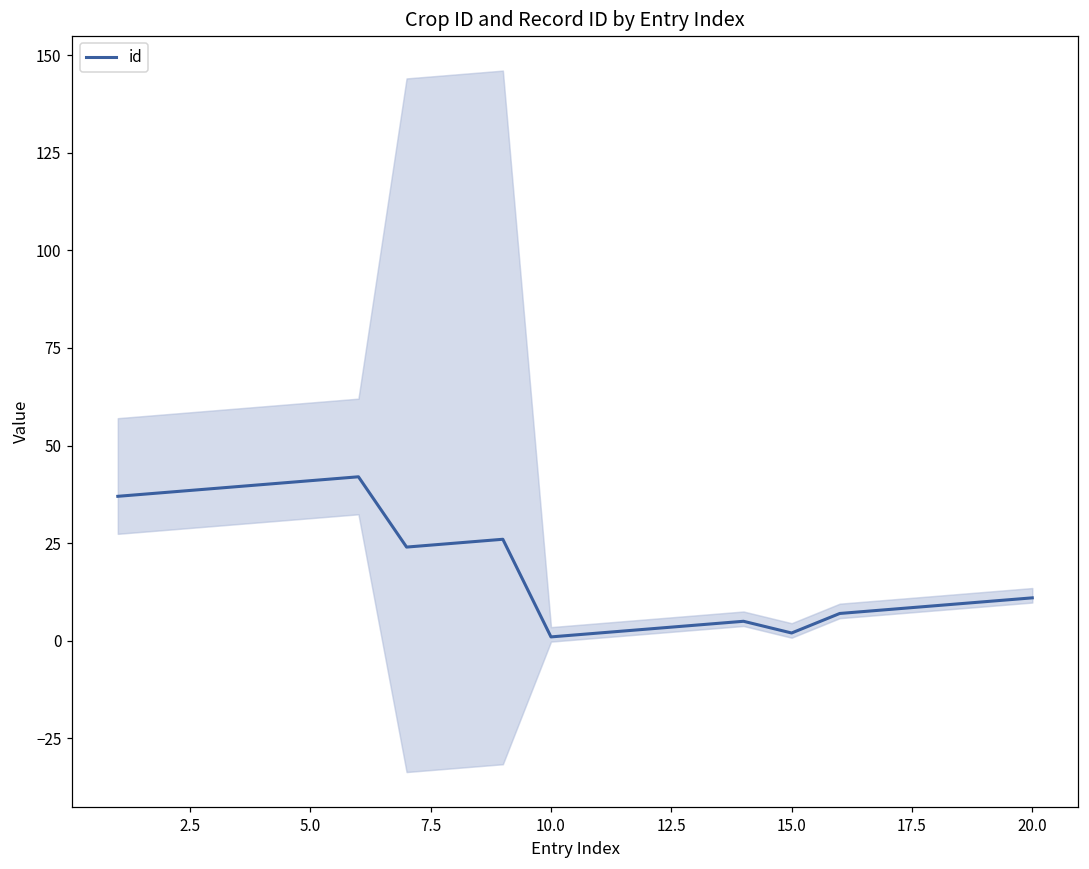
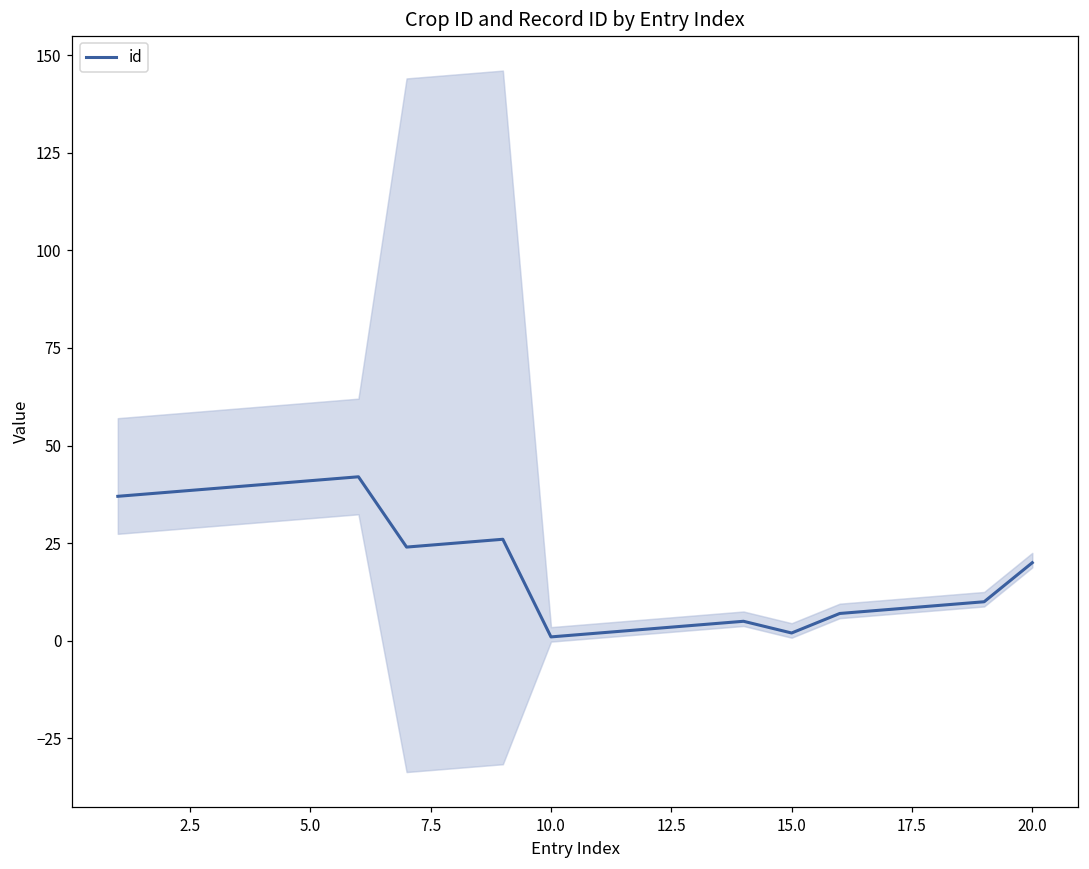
  {
    "id": {
      "5.0": 41,
      "10.0": 1,
      "15.0": 2,
-     "20.0": 11
+     "20.0": 20
    }
  }
